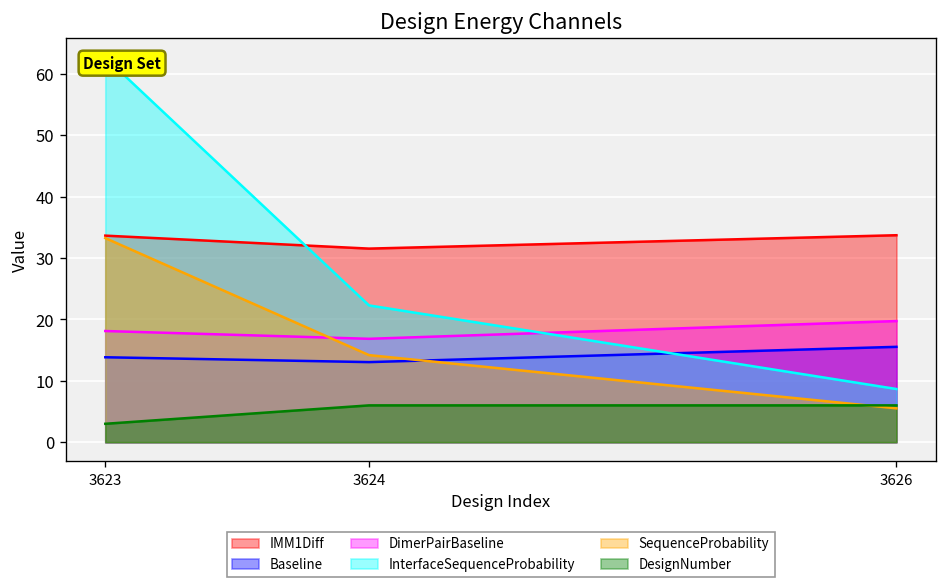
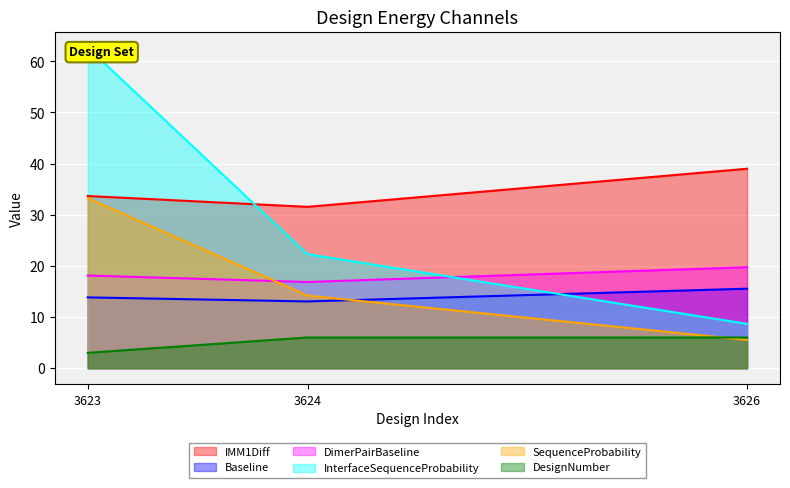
  {
    "IMM1Diff": {
      "3624": 32,
-     "3626": 34
+     "3626": 39
    },
    "Baseline": {
      "3623": 14,
      "3624": 13,
      "3626": 16
    },
    "DimerPairBaseline": {
      "3623": 18,
      "3624": 17,
      "3626": 20
    },
    "InterfaceSequenceProbability": {
      "3624": 22,
      "3626": 9
    },
    "SequenceProbability": {
      "3624": 14
    },
    "DesignNumber": {
      "3623": 3,
      "3624": 6
    }
  }
